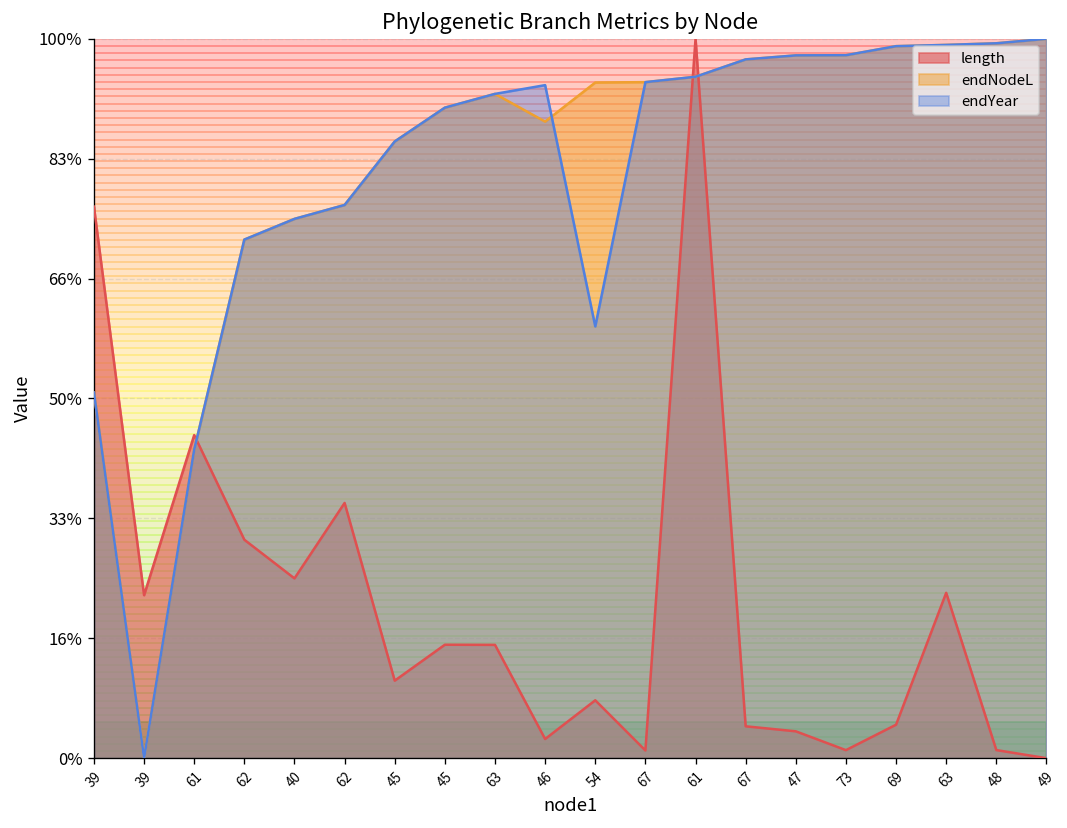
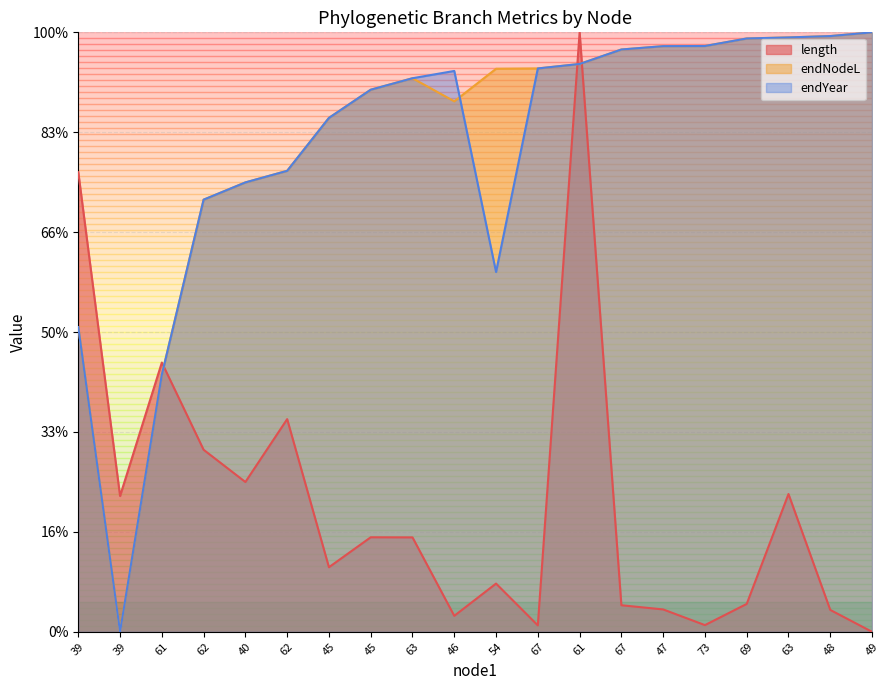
  {
    "length": {
      "40": "25%",
      "46": "3%",
      "54": "8%",
      "47": "4%",
      "73": "1%",
      "69": "5%",
-     "48": "1%",
+     "48": "4%",
      "49": "0%"
    },
    "endNodeL": {
      "46": "88%",
      "54": "94%"
    },
    "endYear": {
      "46": "94%",
      "54": "60%"
    }
  }
